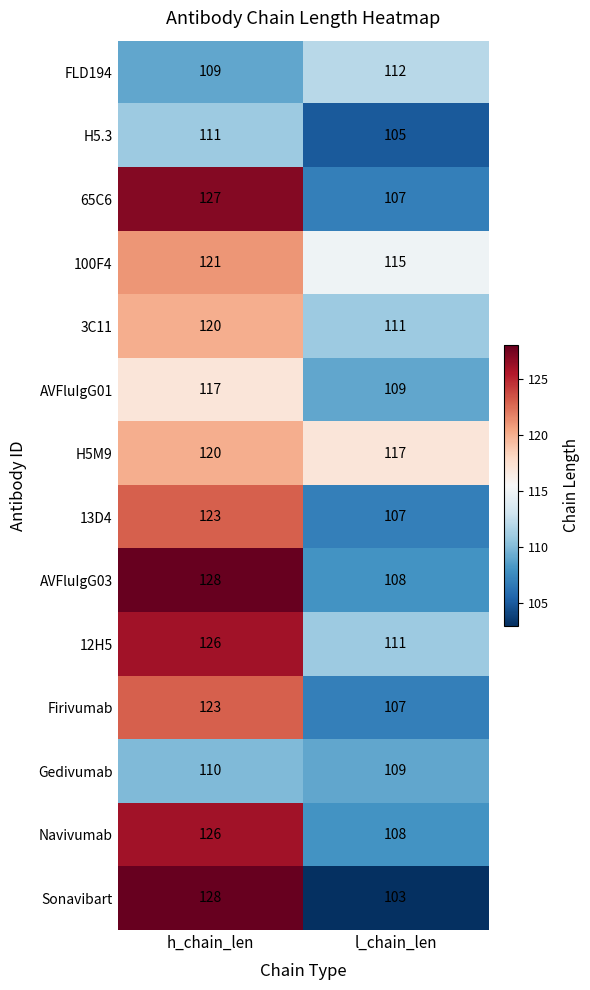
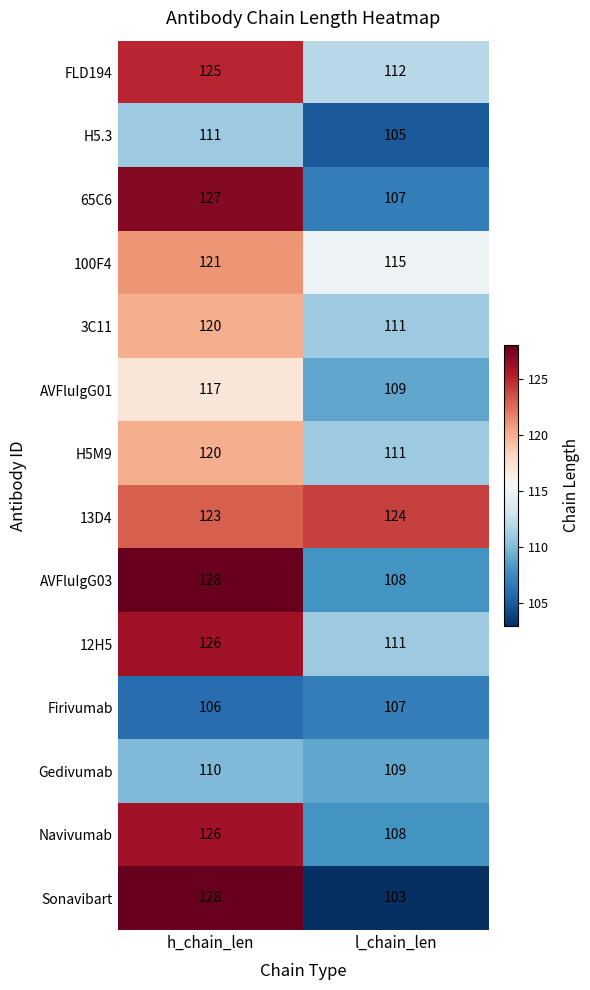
  {
    "FLD194": {
-     "h_chain_len": 109,
+     "h_chain_len": 125,
      "l_chain_len": 112
    },
    "H5.3": {
      "h_chain_len": 111,
      "l_chain_len": 105
    },
    "65C6": {
      "h_chain_len": 127,
      "l_chain_len": 107
    },
    "100F4": {
      "h_chain_len": 121,
      "l_chain_len": 115
    },
    "3C11": {
      "h_chain_len": 120,
      "l_chain_len": 111
    },
    "AVFluIgG01": {
      "h_chain_len": 117,
      "l_chain_len": 109
    },
    "H5M9": {
      "h_chain_len": 120,
-     "l_chain_len": 117
+     "l_chain_len": 111
    },
    "13D4": {
      "h_chain_len": 123,
-     "l_chain_len": 107
+     "l_chain_len": 124
    },
    "AVFluIgG03": {
      "h_chain_len": 128,
      "l_chain_len": 108
    },
    "12H5": {
      "h_chain_len": 126,
      "l_chain_len": 111
    },
    "Firivumab": {
-     "h_chain_len": 123,
+     "h_chain_len": 106,
      "l_chain_len": 107
    },
    "Gedivumab": {
      "h_chain_len": 110,
      "l_chain_len": 109
    },
    "Navivumab": {
      "h_chain_len": 126,
      "l_chain_len": 108
    },
    "Sonavibart": {
      "h_chain_len": 128,
      "l_chain_len": 103
    }
  }
